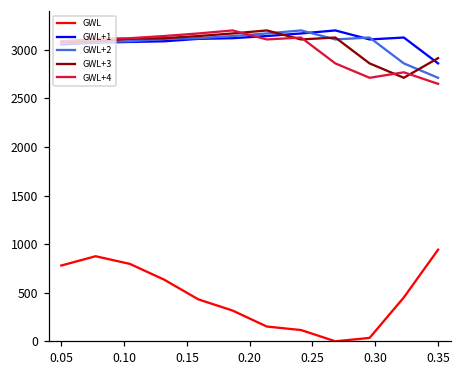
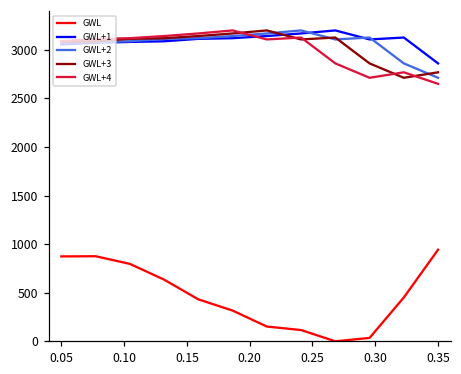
  {
    "GWL": {
-     "0.05": 800,
+     "0.05": 900,
      "0.35": 900
    },
    "GWL+1": {
      "0.35": 2900
    },
    "GWL+2": {
      "0.35": 2700
    },
    "GWL+3": {
-     "0.35": 2900
+     "0.35": 2800
    },
    "GWL+4": {
      "0.35": 2700
    }
  }
